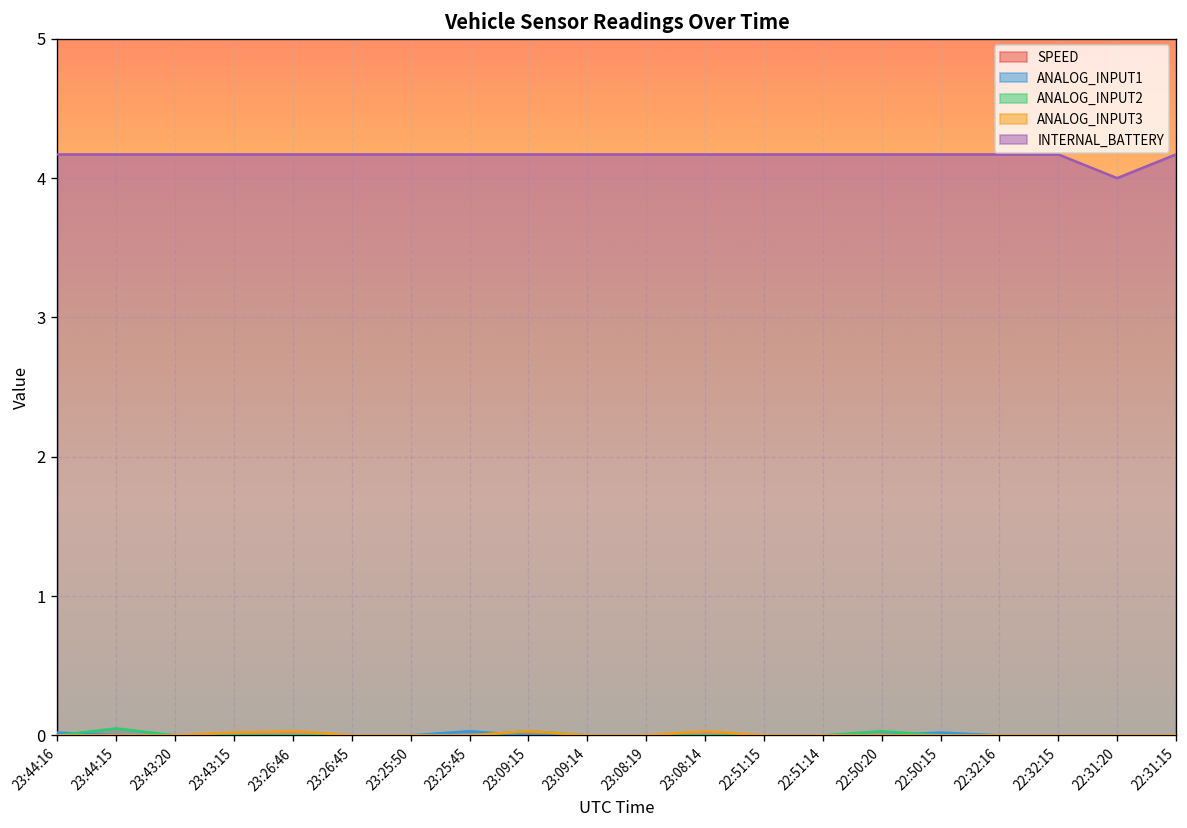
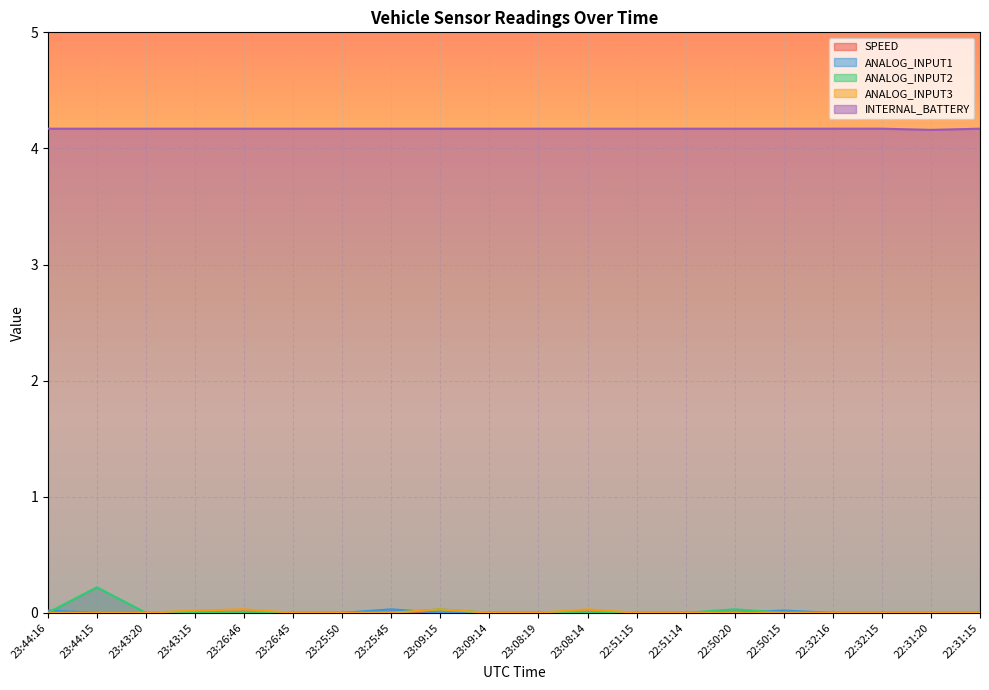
  {
    "ANALOG_INPUT1": {
      "23:25:45": 0.03
    },
    "ANALOG_INPUT2": {
-     "23:44:15": 0.05,
+     "23:44:15": 0.22,
      "22:50:20": 0.03
    },
    "ANALOG_INPUT3": {
      "23:26:46": 0.03,
      "23:08:14": 0.03
    },
    "INTERNAL_BATTERY": {
      "23:44:16": 4.17,
      "23:44:15": 4.17,
      "23:43:20": 4.17,
      "23:43:15": 4.17,
      "23:26:46": 4.17,
      "23:26:45": 4.17,
      "23:25:50": 4.17,
      "23:25:45": 4.17,
      "23:09:15": 4.17,
      "23:09:14": 4.17,
      "23:08:19": 4.17,
      "23:08:14": 4.17,
      "22:51:15": 4.17,
      "22:51:14": 4.17,
      "22:50:20": 4.17,
      "22:50:15": 4.17,
      "22:32:16": 4.17,
      "22:32:15": 4.17,
-     "22:31:20": 4.00,
+     "22:31:20": 4.16,
      "22:31:15": 4.17
    }
  }
